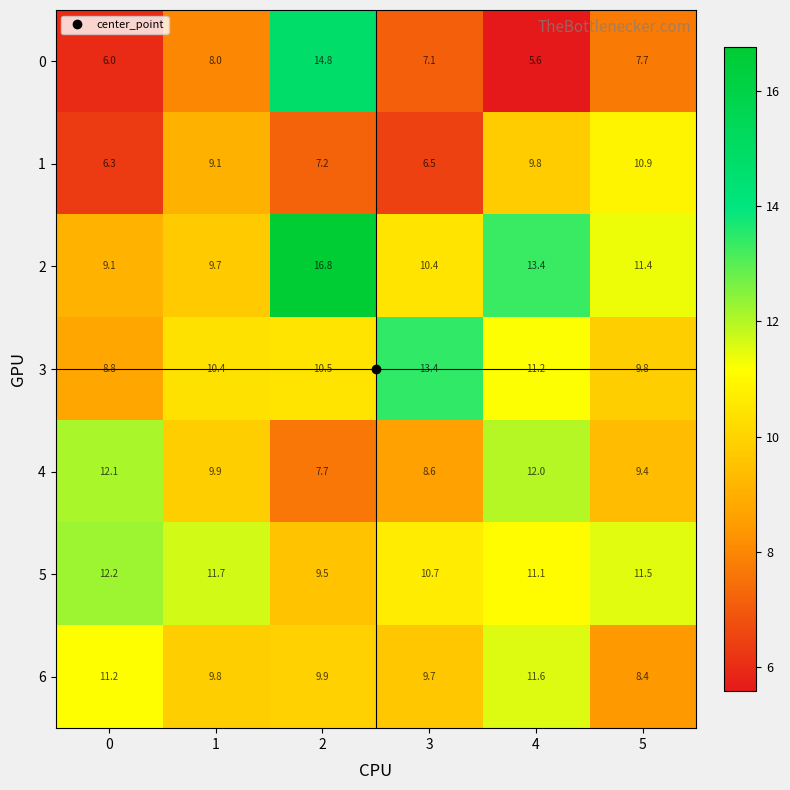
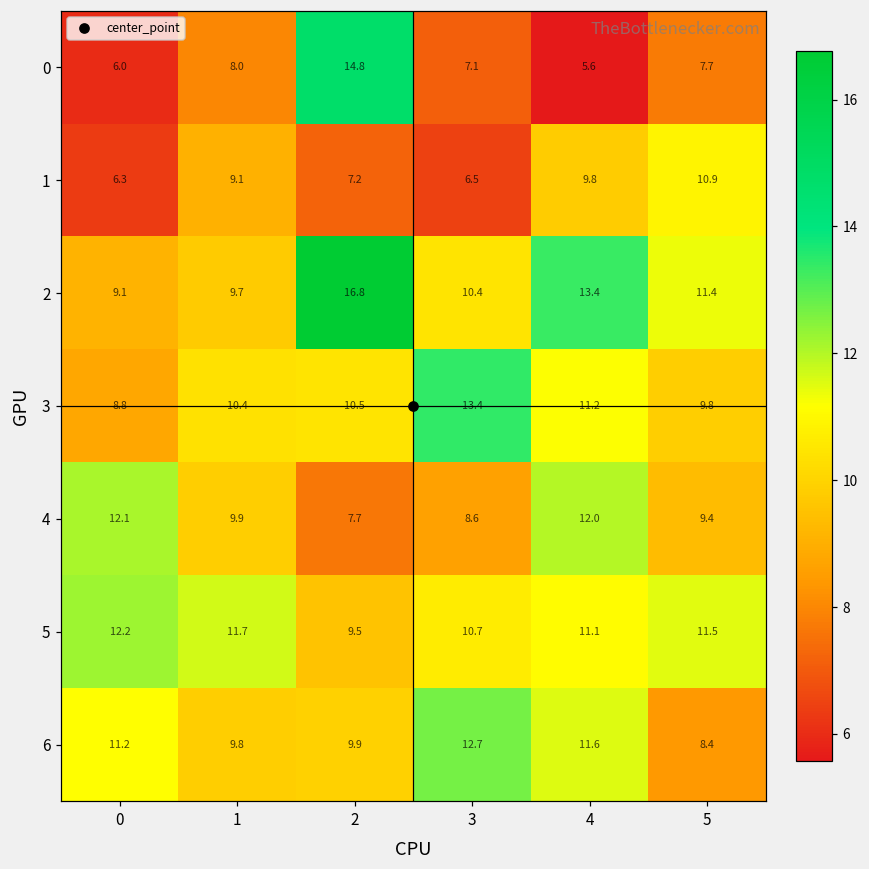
  {
    "0": {
      "0": 6.0,
      "1": 8.0,
      "2": 14.8,
      "3": 7.1,
      "4": 5.6,
      "5": 7.7
    },
    "1": {
      "0": 6.3,
      "1": 9.1,
      "2": 7.2,
      "3": 6.5,
      "4": 9.8,
      "5": 10.9
    },
    "2": {
      "0": 9.1,
      "1": 9.7,
      "2": 16.8,
      "3": 10.4,
      "4": 13.4,
      "5": 11.4
    },
    "3": {
      "0": 8.8,
      "1": 10.4,
      "2": 10.5,
      "3": 13.4,
      "4": 11.2,
      "5": 9.8
    },
    "4": {
      "0": 12.1,
      "1": 9.9,
      "2": 7.7,
      "3": 8.6,
      "4": 12.0,
      "5": 9.4
    },
    "5": {
      "0": 12.2,
      "1": 11.7,
      "2": 9.5,
      "3": 10.7,
      "4": 11.1,
      "5": 11.5
    },
    "6": {
      "0": 11.2,
      "1": 9.8,
      "2": 9.9,
-     "3": 9.7,
+     "3": 12.7,
      "4": 11.6,
      "5": 8.4
    }
  }
